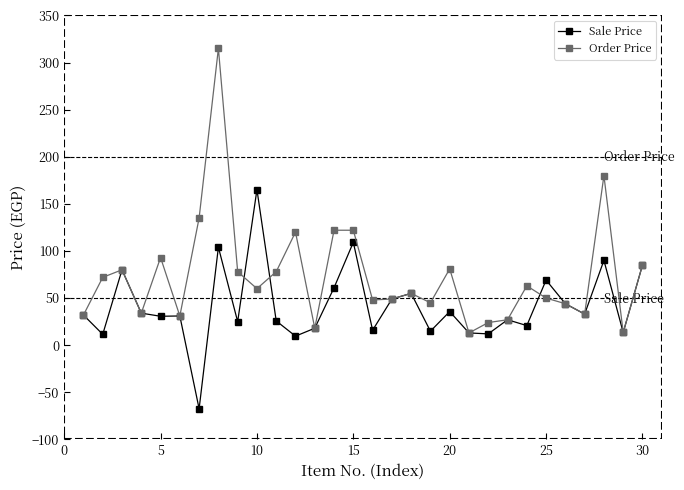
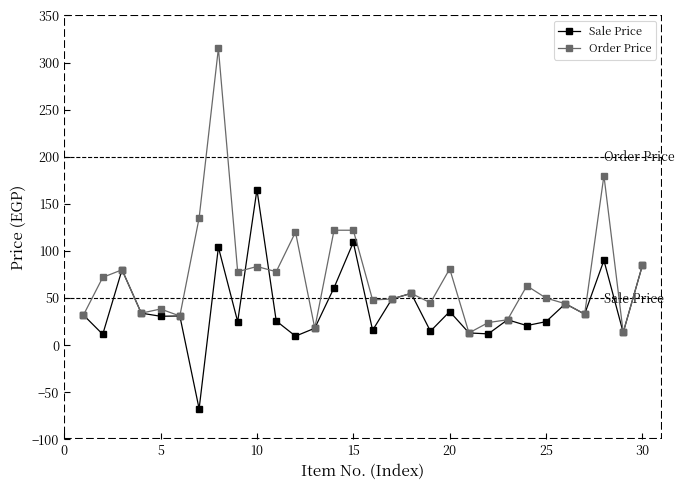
  {
    "Sale Price": {
      "5": 30,
      "10": 170,
      "15": 110,
      "20": 40,
-     "25": 70
+     "25": 30
    },
    "Order Price": {
-     "5": 90,
-     "10": 60,
+     "5": 40,
+     "10": 80,
      "15": 120,
      "20": 80,
      "25": 50
    }
  }
